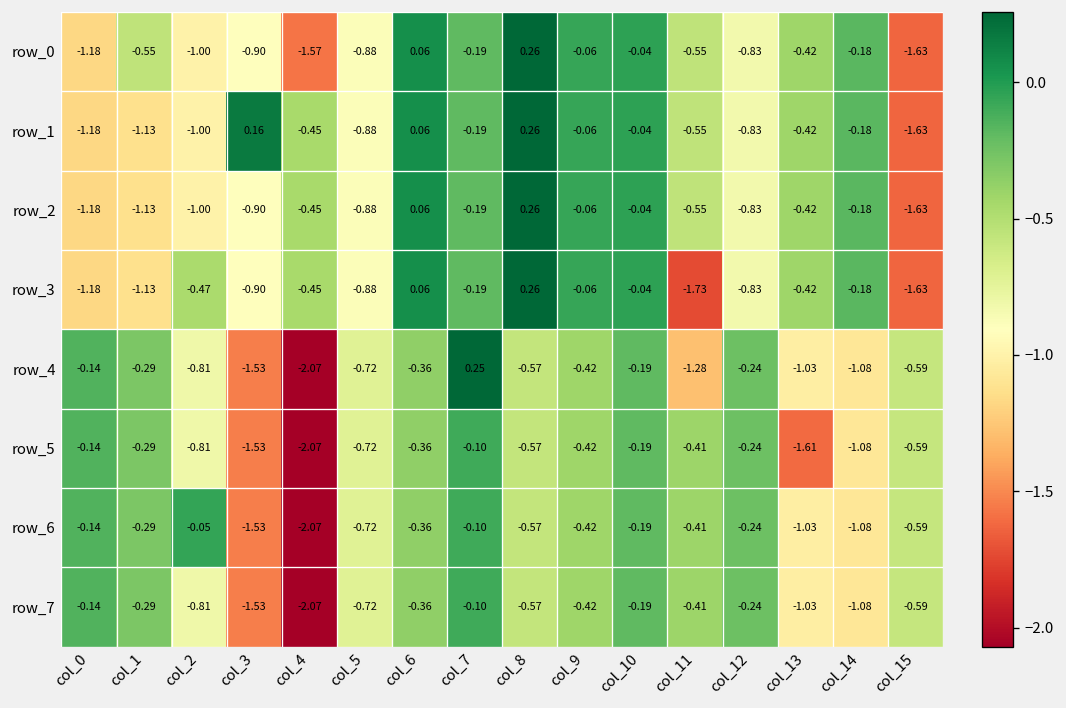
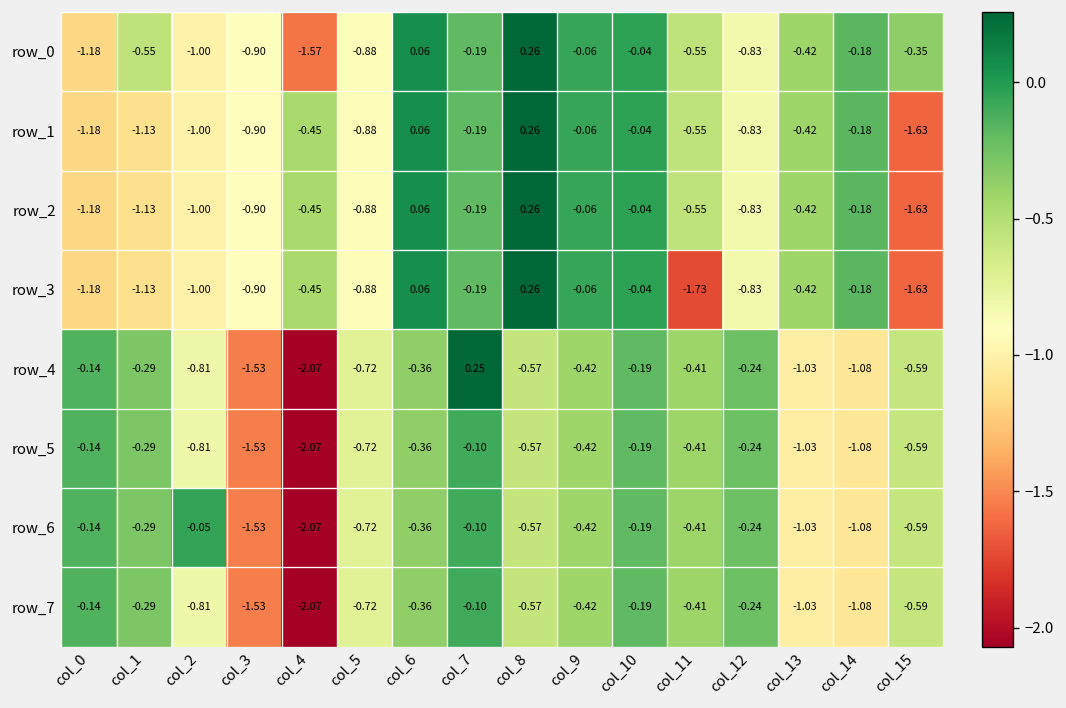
  {
    "row_0": {
      "col_0": -1.18,
      "col_1": -0.55,
      "col_2": -1.00,
      "col_3": -0.90,
      "col_4": -1.57,
      "col_5": -0.88,
      "col_6": 0.06,
      "col_7": -0.19,
      "col_8": 0.26,
      "col_9": -0.06,
      "col_10": -0.04,
      "col_11": -0.55,
      "col_12": -0.83,
      "col_13": -0.42,
      "col_14": -0.18,
-     "col_15": -1.63
+     "col_15": -0.35
    },
    "row_1": {
      "col_0": -1.18,
      "col_1": -1.13,
      "col_2": -1.00,
-     "col_3": 0.16,
+     "col_3": -0.90,
      "col_4": -0.45,
      "col_5": -0.88,
      "col_6": 0.06,
      "col_7": -0.19,
      "col_8": 0.26,
      "col_9": -0.06,
      "col_10": -0.04,
      "col_11": -0.55,
      "col_12": -0.83,
      "col_13": -0.42,
      "col_14": -0.18,
      "col_15": -1.63
    },
    "row_2": {
      "col_0": -1.18,
      "col_1": -1.13,
      "col_2": -1.00,
      "col_3": -0.90,
      "col_4": -0.45,
      "col_5": -0.88,
      "col_6": 0.06,
      "col_7": -0.19,
      "col_8": 0.26,
      "col_9": -0.06,
      "col_10": -0.04,
      "col_11": -0.55,
      "col_12": -0.83,
      "col_13": -0.42,
      "col_14": -0.18,
      "col_15": -1.63
    },
    "row_3": {
      "col_0": -1.18,
      "col_1": -1.13,
-     "col_2": -0.47,
+     "col_2": -1.00,
      "col_3": -0.90,
      "col_4": -0.45,
      "col_5": -0.88,
      "col_6": 0.06,
      "col_7": -0.19,
      "col_8": 0.26,
      "col_9": -0.06,
      "col_10": -0.04,
      "col_11": -1.73,
      "col_12": -0.83,
      "col_13": -0.42,
      "col_14": -0.18,
      "col_15": -1.63
    },
    "row_4": {
      "col_0": -0.14,
      "col_1": -0.29,
      "col_2": -0.81,
      "col_3": -1.53,
      "col_4": -2.07,
      "col_5": -0.72,
      "col_6": -0.36,
      "col_7": 0.25,
      "col_8": -0.57,
      "col_9": -0.42,
      "col_10": -0.19,
-     "col_11": -1.28,
+     "col_11": -0.41,
      "col_12": -0.24,
      "col_13": -1.03,
      "col_14": -1.08,
      "col_15": -0.59
    },
    "row_5": {
      "col_0": -0.14,
      "col_1": -0.29,
      "col_2": -0.81,
      "col_3": -1.53,
      "col_4": -2.07,
      "col_5": -0.72,
      "col_6": -0.36,
      "col_7": -0.10,
      "col_8": -0.57,
      "col_9": -0.42,
      "col_10": -0.19,
      "col_11": -0.41,
      "col_12": -0.24,
-     "col_13": -1.61,
+     "col_13": -1.03,
      "col_14": -1.08,
      "col_15": -0.59
    },
    "row_6": {
      "col_0": -0.14,
      "col_1": -0.29,
      "col_2": -0.05,
      "col_3": -1.53,
      "col_4": -2.07,
      "col_5": -0.72,
      "col_6": -0.36,
      "col_7": -0.10,
      "col_8": -0.57,
      "col_9": -0.42,
      "col_10": -0.19,
      "col_11": -0.41,
      "col_12": -0.24,
      "col_13": -1.03,
      "col_14": -1.08,
      "col_15": -0.59
    },
    "row_7": {
      "col_0": -0.14,
      "col_1": -0.29,
      "col_2": -0.81,
      "col_3": -1.53,
      "col_4": -2.07,
      "col_5": -0.72,
      "col_6": -0.36,
      "col_7": -0.10,
      "col_8": -0.57,
      "col_9": -0.42,
      "col_10": -0.19,
      "col_11": -0.41,
      "col_12": -0.24,
      "col_13": -1.03,
      "col_14": -1.08,
      "col_15": -0.59
    }
  }
